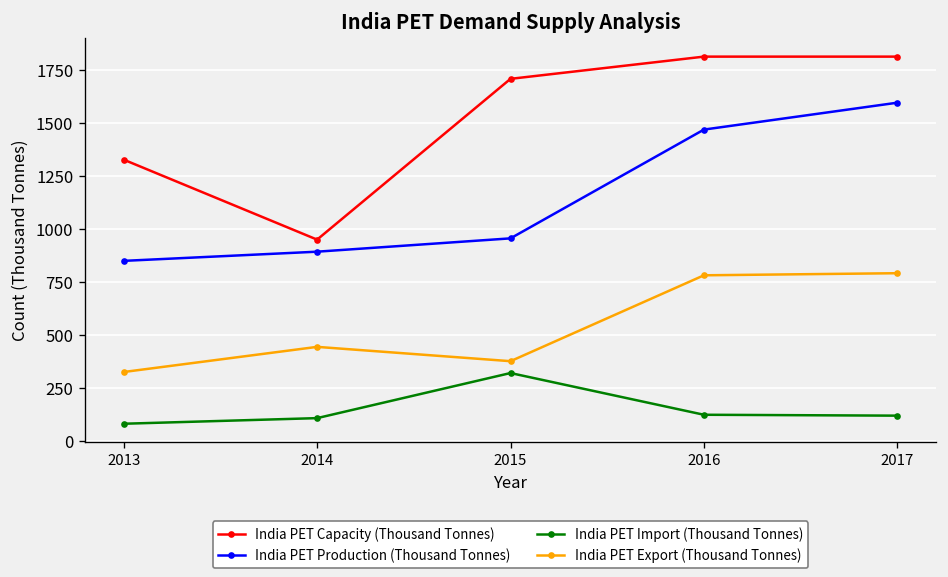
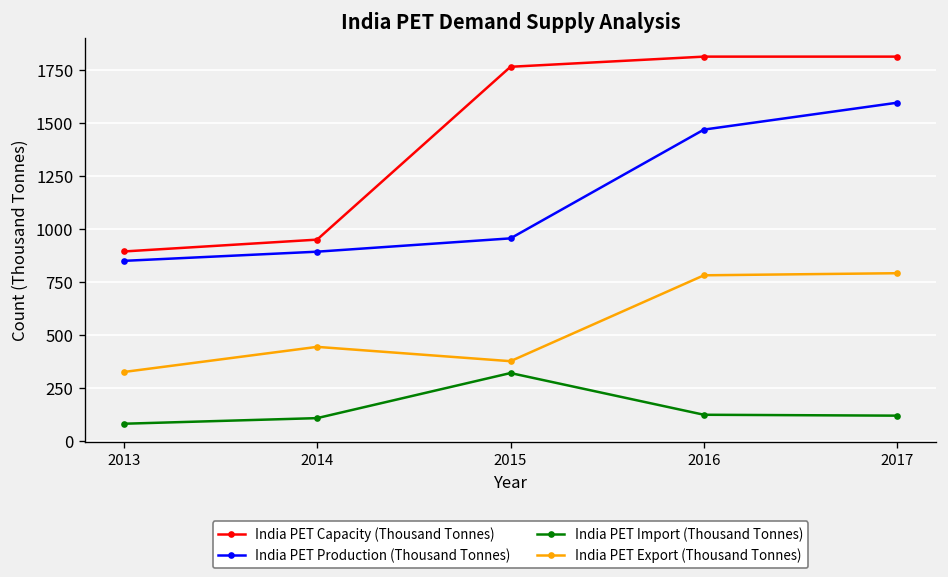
  {
    "India PET Capacity (Thousand Tonnes)": {
-     "2013": 1330,
+     "2013": 890,
      "2014": 950,
-     "2015": 1710,
+     "2015": 1770,
      "2016": 1820,
      "2017": 1820
    },
    "India PET Production (Thousand Tonnes)": {
      "2013": 850,
      "2014": 890,
      "2015": 960,
      "2016": 1470,
      "2017": 1600
    },
    "India PET Import (Thousand Tonnes)": {
      "2013": 80,
      "2014": 110,
      "2015": 320,
      "2016": 120,
      "2017": 120
    },
    "India PET Export (Thousand Tonnes)": {
      "2013": 320,
      "2014": 440,
      "2015": 380,
      "2016": 780,
      "2017": 790
    }
  }
